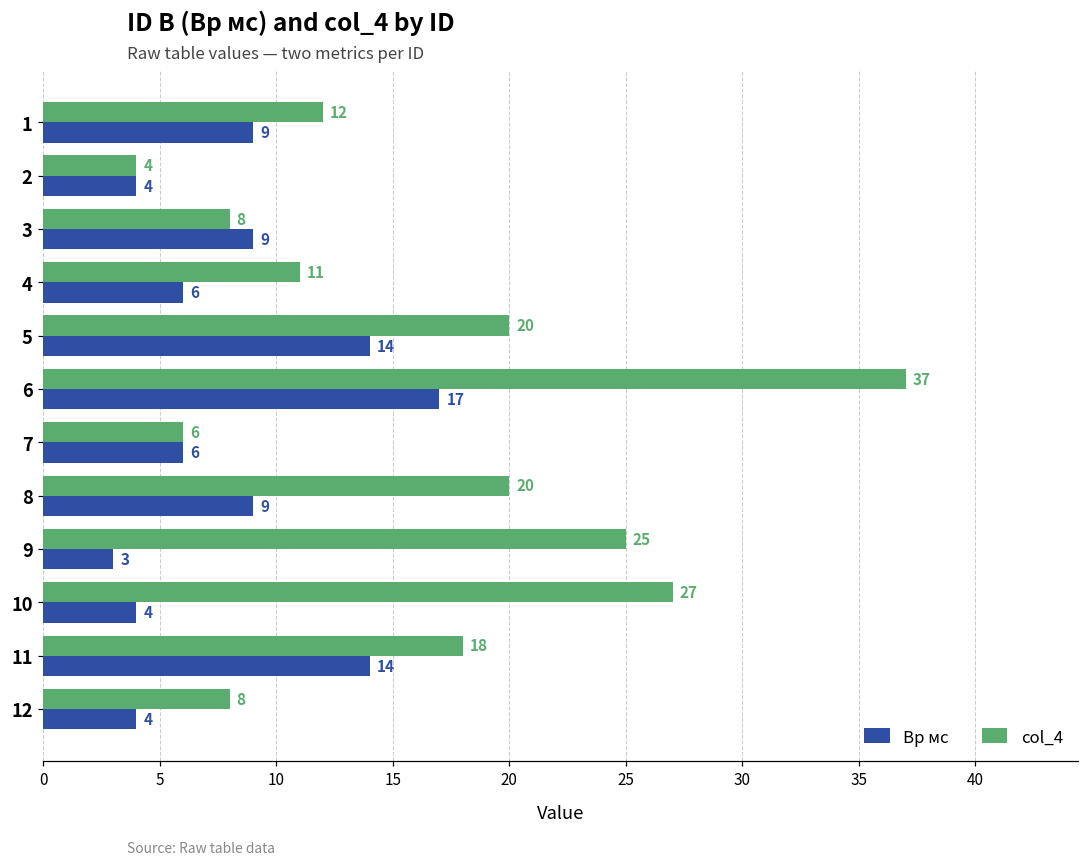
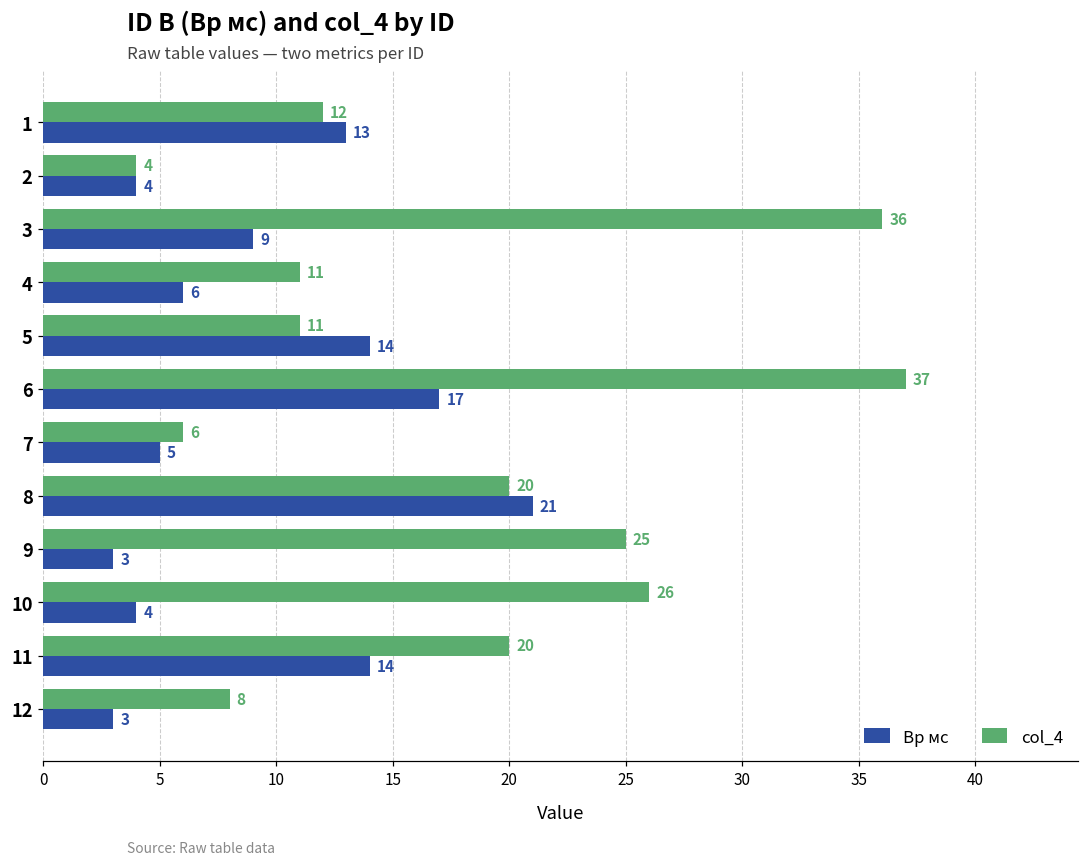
  {
    "Вр мс": {
-     "1": 9,
+     "1": 13,
      "2": 4,
      "3": 9,
      "4": 6,
      "5": 14,
      "6": 17,
-     "7": 6,
-     "8": 9,
+     "7": 5,
+     "8": 21,
      "9": 3,
      "10": 4,
      "11": 14,
-     "12": 4
+     "12": 3
    },
    "col_4": {
      "1": 12,
      "2": 4,
-     "3": 8,
+     "3": 36,
      "4": 11,
-     "5": 20,
+     "5": 11,
      "6": 37,
      "7": 6,
      "8": 20,
      "9": 25,
-     "10": 27,
-     "11": 18,
+     "10": 26,
+     "11": 20,
      "12": 8
    }
  }
